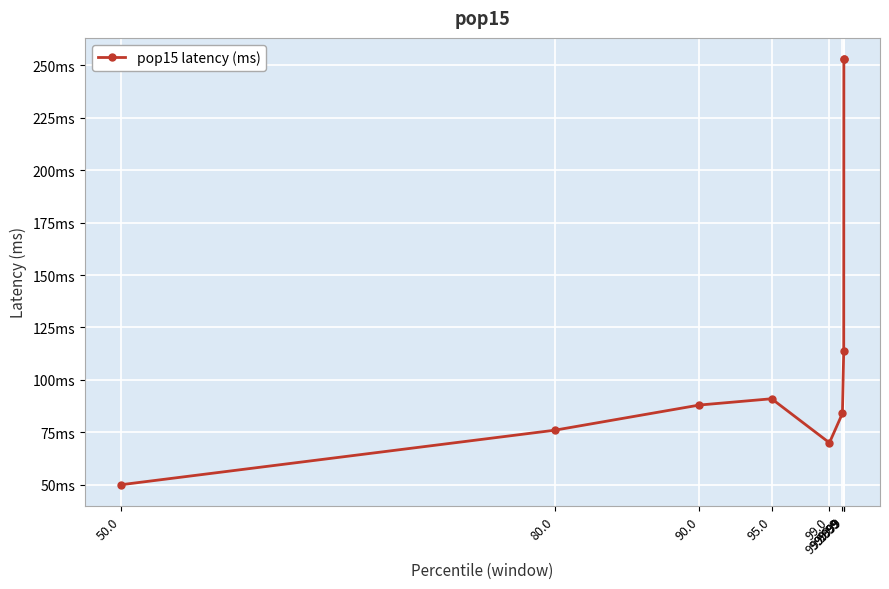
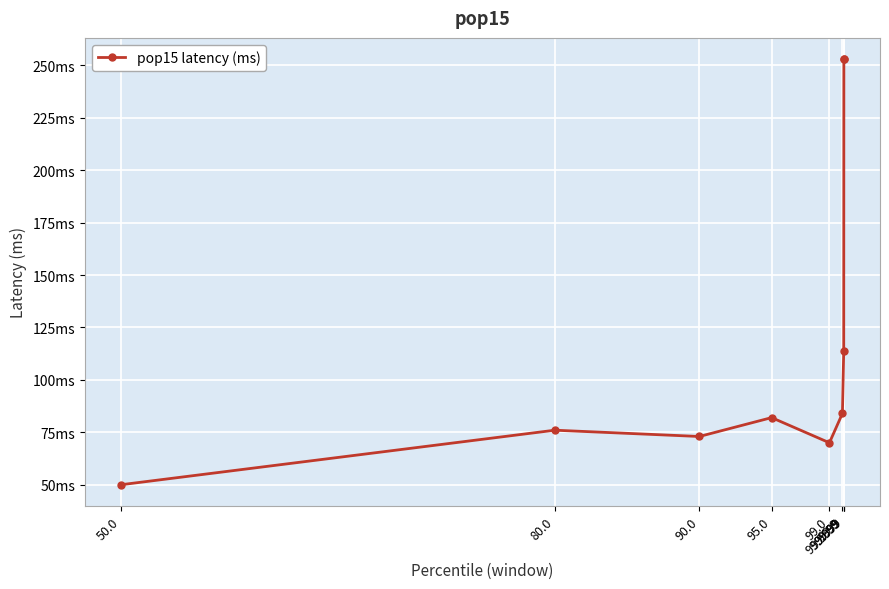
  {
    "50.0": "50ms",
    "80.0": "76ms",
-   "90.0": "88ms",
-   "95.0": "91ms",
+   "90.0": "73ms",
+   "95.0": "82ms",
    "99.0": "70ms",
    "99.9": "84ms",
    "99.99": "114ms",
    "99.999": "253ms",
    "99.9999": "253ms"
  }
